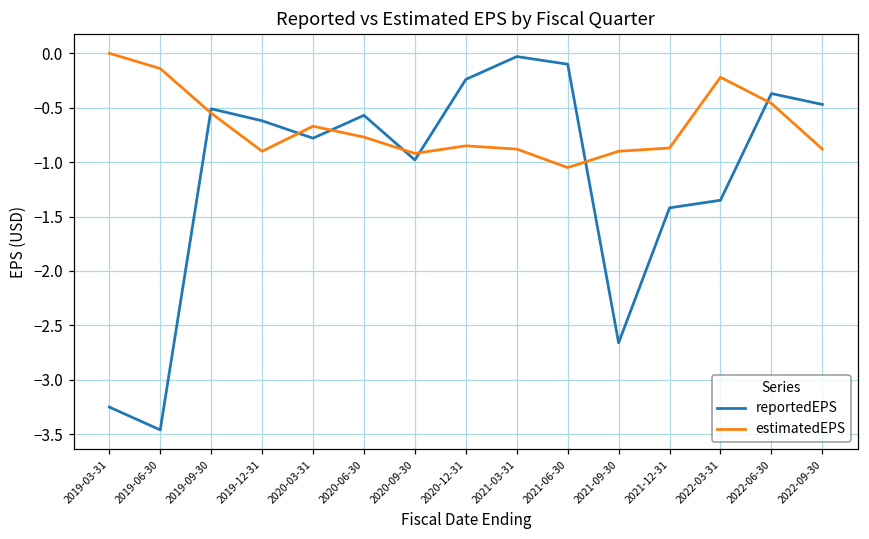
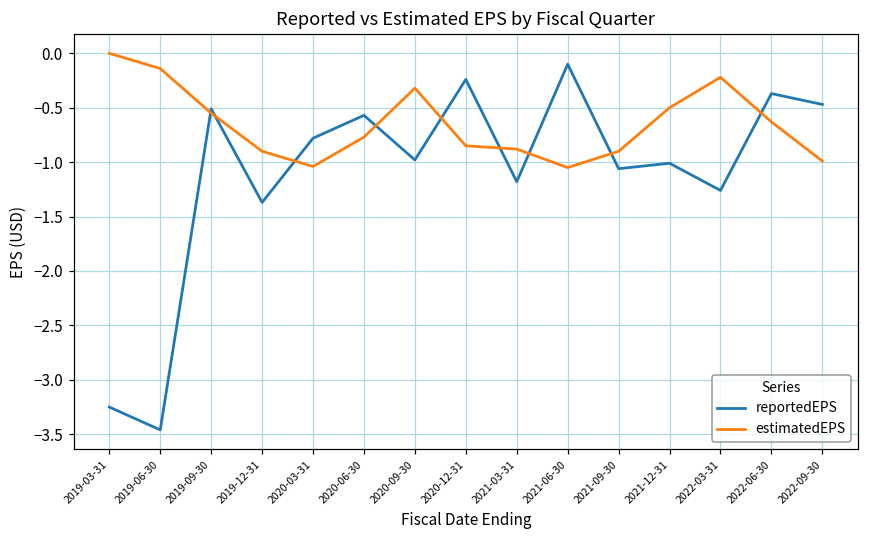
  {
    "reportedEPS": {
      "2019-03-31": -3.3,
      "2019-06-30": -3.5,
      "2019-09-30": -0.5,
-     "2019-12-31": -0.6,
+     "2019-12-31": -1.4,
      "2020-03-31": -0.8,
      "2020-06-30": -0.6,
      "2020-09-30": -1.0,
      "2020-12-31": -0.2,
-     "2021-03-31": 0.0,
+     "2021-03-31": -1.2,
      "2021-06-30": -0.1,
-     "2021-09-30": -2.7,
-     "2021-12-31": -1.4,
-     "2022-03-31": -1.4,
+     "2021-09-30": -1.1,
+     "2021-12-31": -1.0,
+     "2022-03-31": -1.3,
      "2022-06-30": -0.4,
      "2022-09-30": -0.5
    },
    "estimatedEPS": {
      "2019-03-31": 0.0,
      "2019-06-30": -0.1,
      "2019-09-30": -0.6,
      "2019-12-31": -0.9,
-     "2020-03-31": -0.7,
+     "2020-03-31": -1.0,
      "2020-06-30": -0.8,
-     "2020-09-30": -0.9,
+     "2020-09-30": -0.3,
      "2020-12-31": -0.9,
      "2021-03-31": -0.9,
      "2021-06-30": -1.1,
      "2021-09-30": -0.9,
-     "2021-12-31": -0.9,
+     "2021-12-31": -0.5,
      "2022-03-31": -0.2,
-     "2022-06-30": -0.5,
-     "2022-09-30": -0.9
+     "2022-06-30": -0.6,
+     "2022-09-30": -1.0
    }
  }
